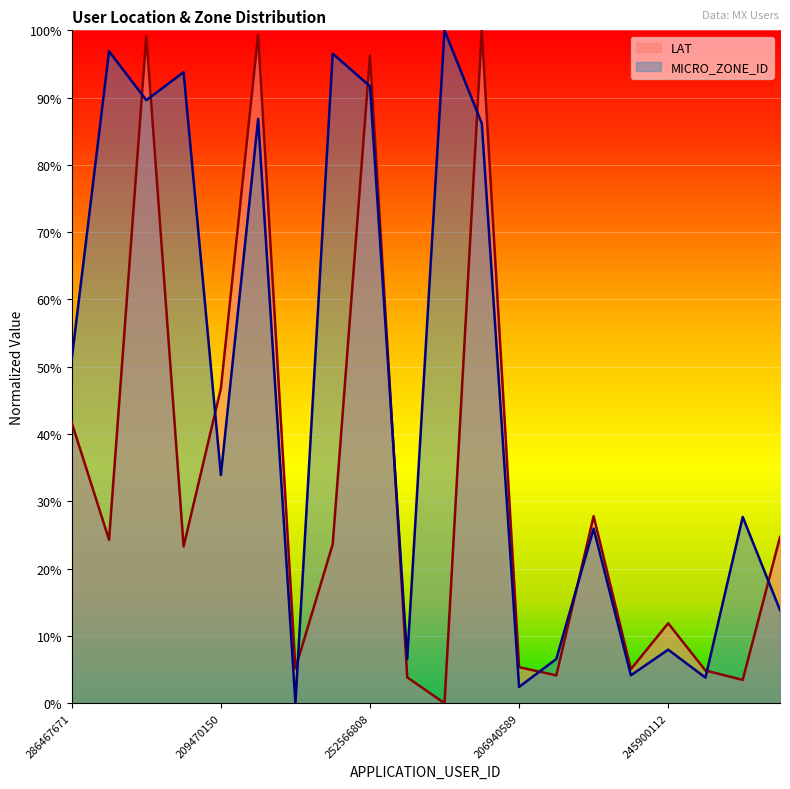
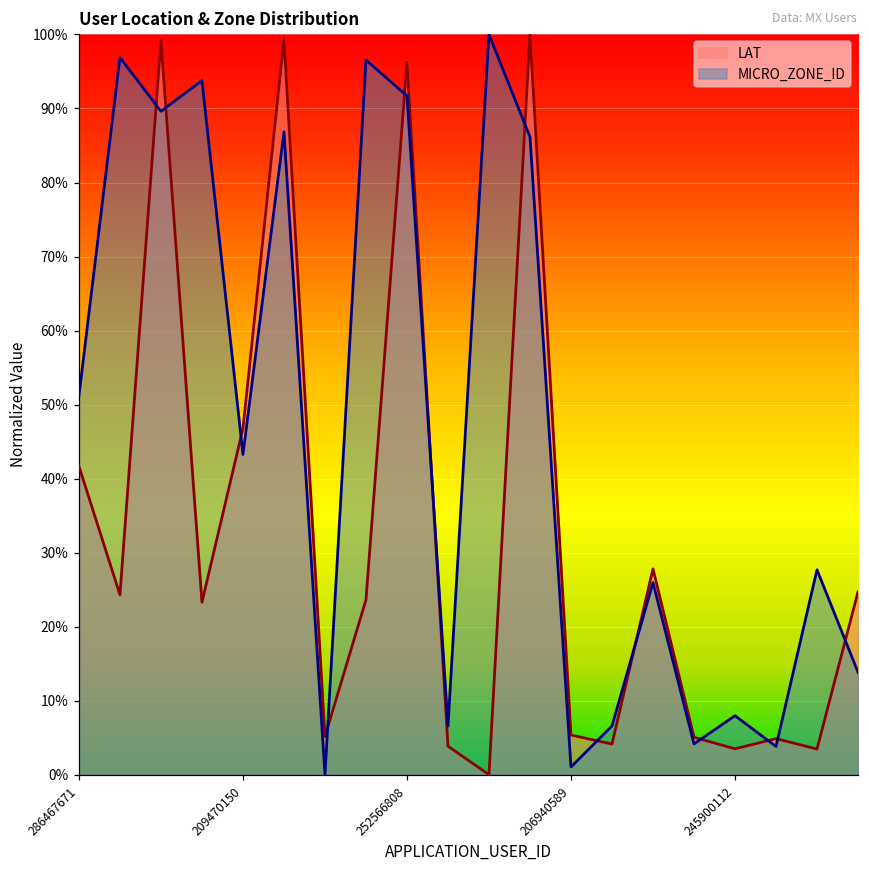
  {
    "LAT": {
      "286467671": "42%",
      "209470150": "47%",
      "252566808": "96%",
      "206940589": "5%",
-     "245900112": "12%"
+     "245900112": "3%"
    },
    "MICRO_ZONE_ID": {
      "286467671": "51%",
-     "209470150": "34%",
+     "209470150": "43%",
      "252566808": "92%",
-     "206940589": "2%",
+     "206940589": "1%",
      "245900112": "8%"
    }
  }
